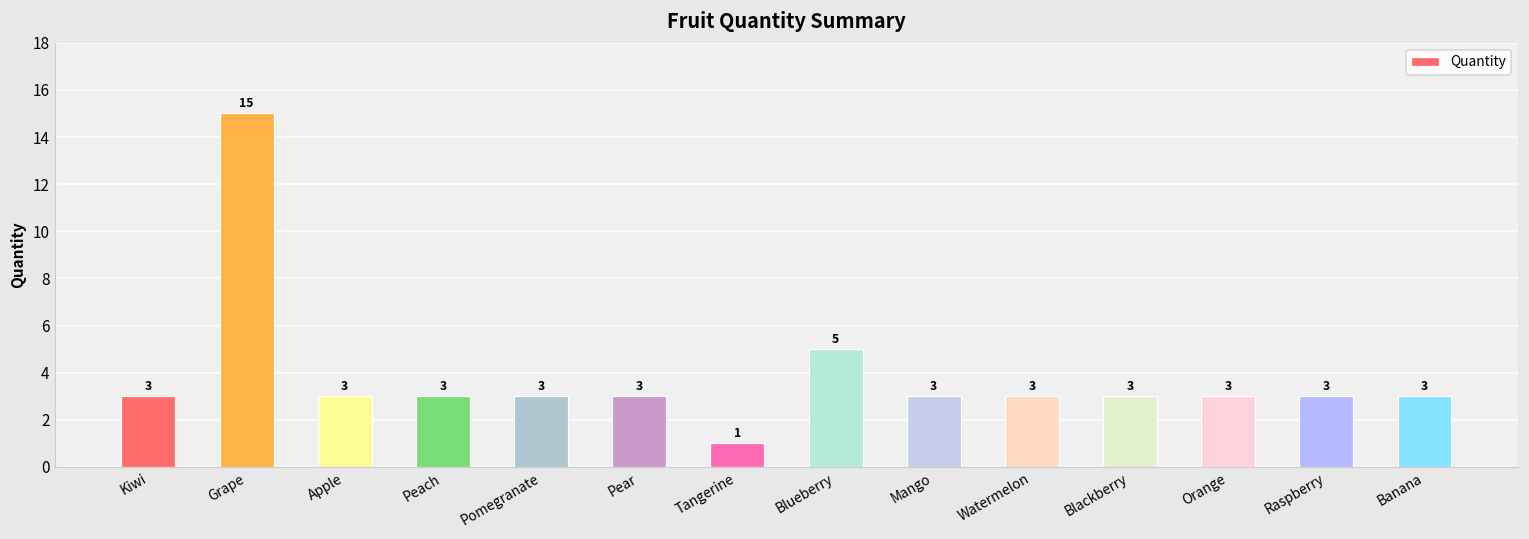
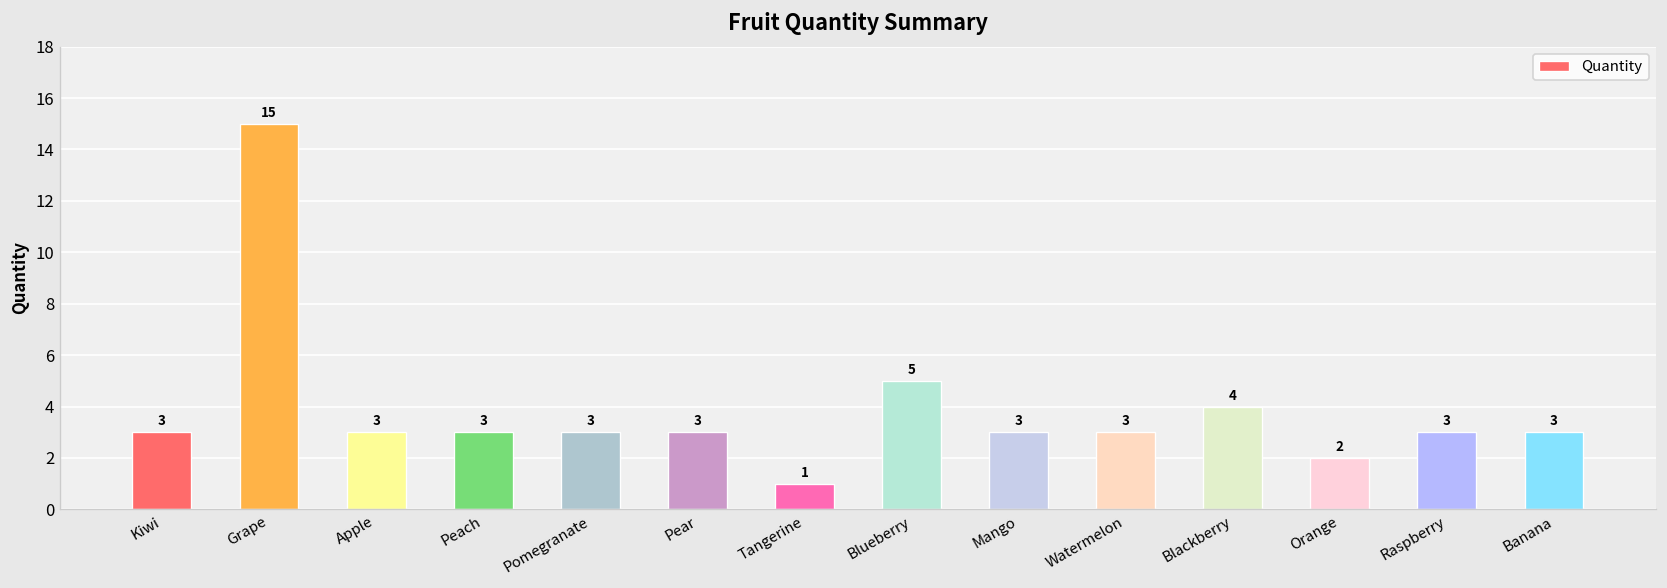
  {
    "Kiwi": 3,
    "Grape": 15,
    "Apple": 3,
    "Peach": 3,
    "Pomegranate": 3,
    "Pear": 3,
    "Tangerine": 1,
    "Blueberry": 5,
    "Mango": 3,
    "Watermelon": 3,
-   "Blackberry": 3,
-   "Orange": 3,
+   "Blackberry": 4,
+   "Orange": 2,
    "Raspberry": 3,
    "Banana": 3
  }
